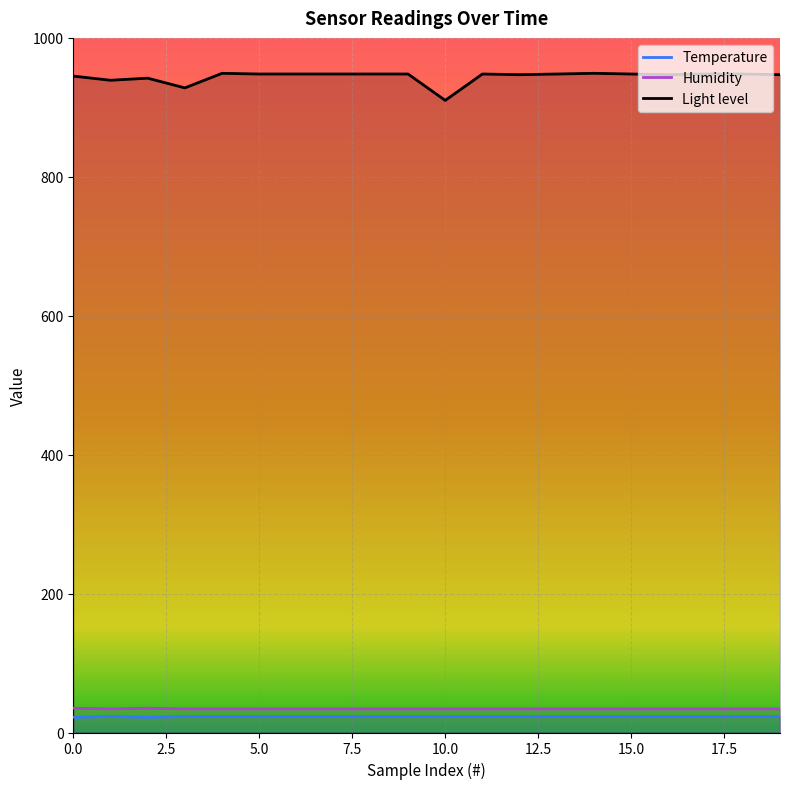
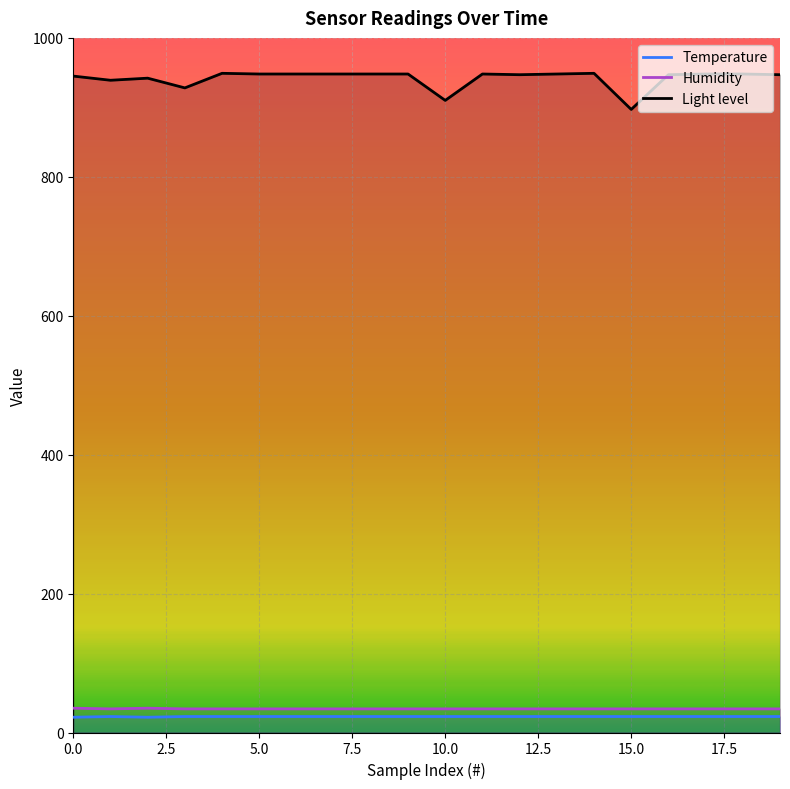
  {
    "Light level": {
      "0.0": 950,
      "5.0": 950,
      "10.0": 910,
-     "15.0": 950
+     "15.0": 900
    }
  }
